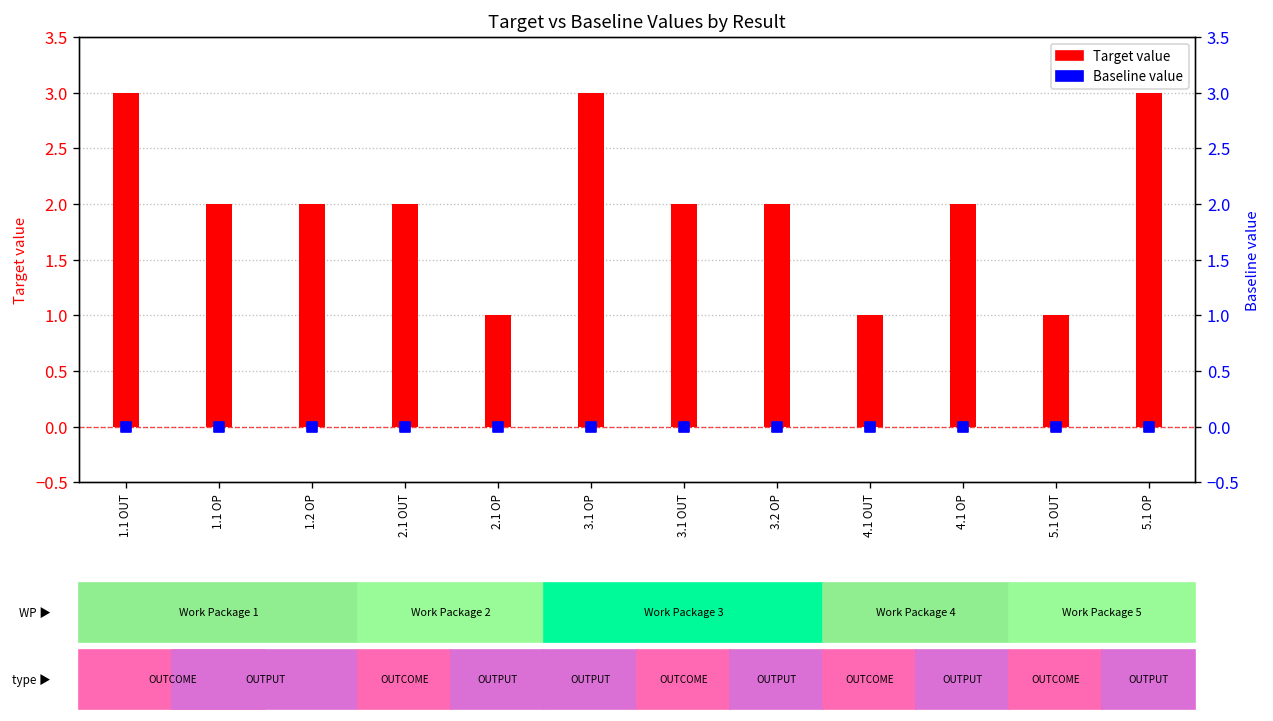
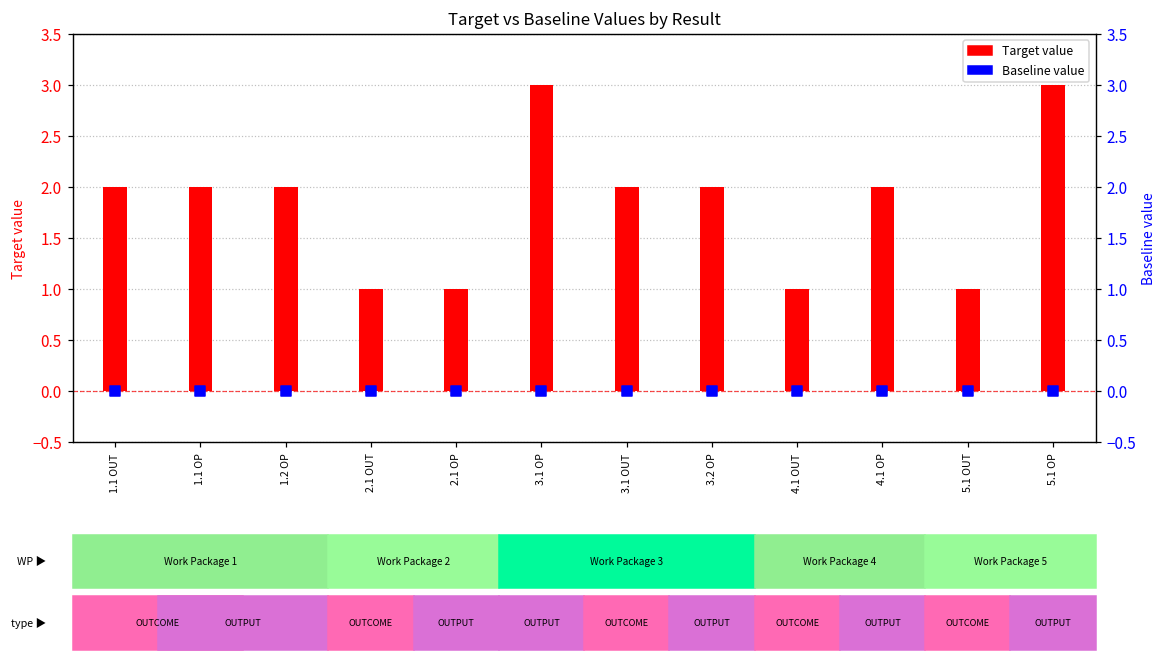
  {
    "Target value": {
-     "1.1 OUT": 3,
+     "1.1 OUT": 2,
      "1.1 OP": 2,
      "1.2 OP": 2,
-     "2.1 OUT": 2,
+     "2.1 OUT": 1,
      "2.1 OP": 1,
      "3.1 OP": 3,
      "3.1 OUT": 2,
      "3.2 OP": 2,
      "4.1 OUT": 1,
      "4.1 OP": 2,
      "5.1 OUT": 1,
      "5.1 OP": 3
    }
  }
